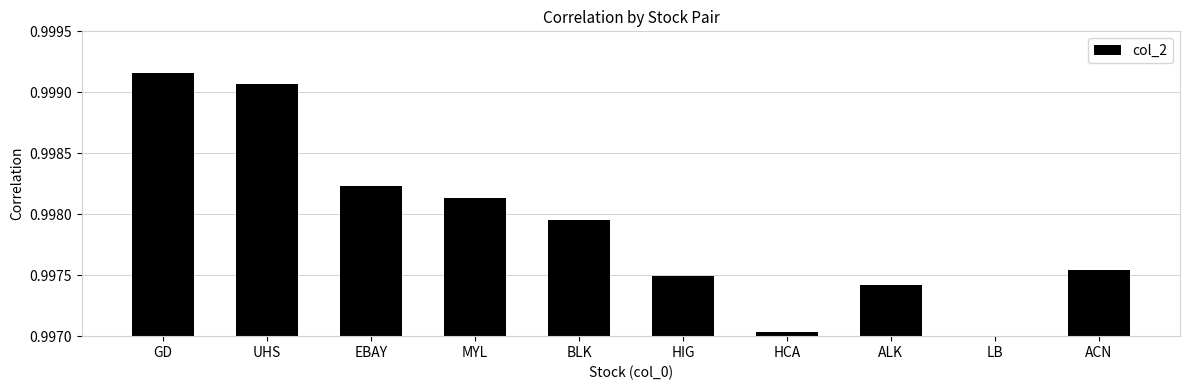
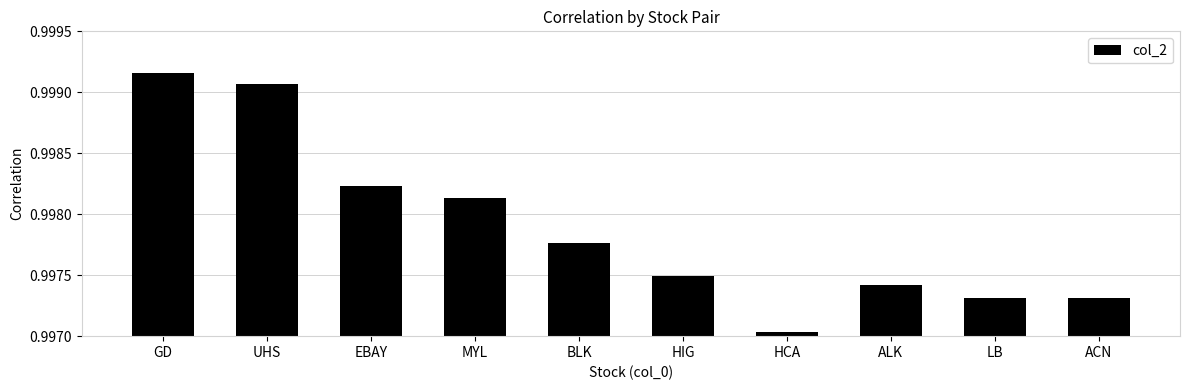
  {
    "GD": 0.99916,
    "UHS": 0.99907,
    "EBAY": 0.99823,
    "MYL": 0.99814,
-   "BLK": 0.99796,
+   "BLK": 0.99776,
    "HIG": 0.99750,
    "HCA": 0.99704,
    "ALK": 0.99742,
-   "LB": 0.99700,
-   "ACN": 0.99754
+   "LB": 0.99731,
+   "ACN": 0.99731
  }
